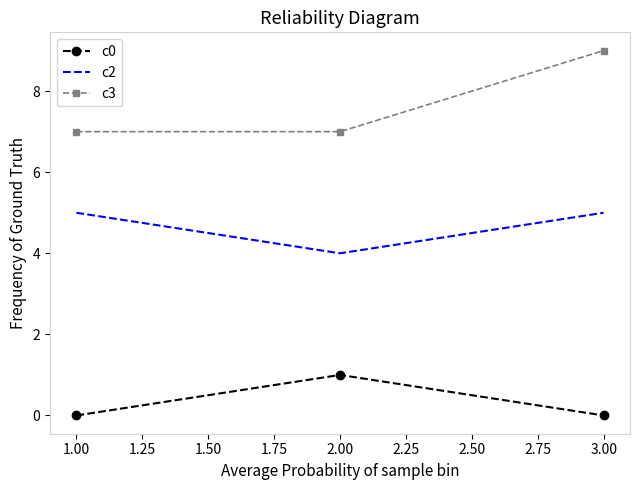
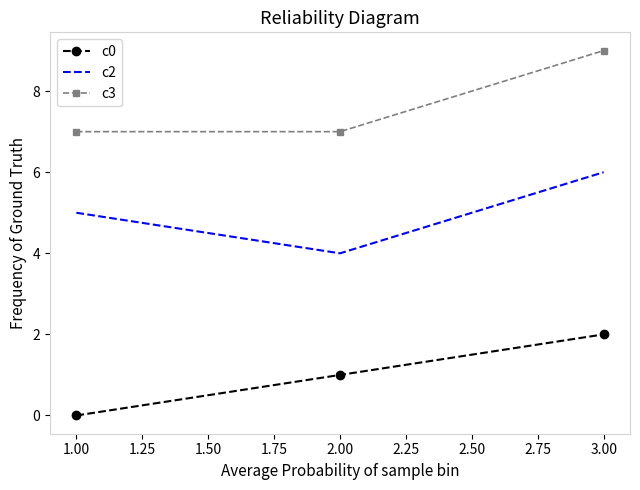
  {
    "c0": {
      "1.00": 0,
      "2.00": 1,
-     "3.00": 0
+     "3.00": 2
    },
    "c2": {
      "1.00": 5,
      "2.00": 4,
-     "3.00": 5
+     "3.00": 6
    },
    "c3": {
      "1.00": 7,
      "2.00": 7,
      "3.00": 9
    }
  }
